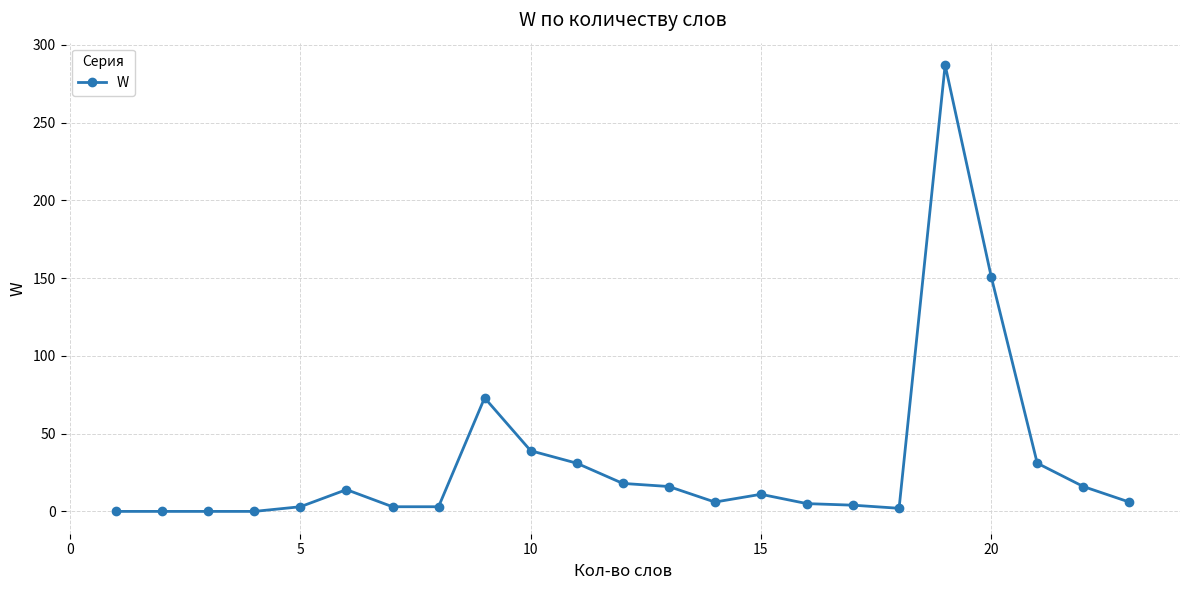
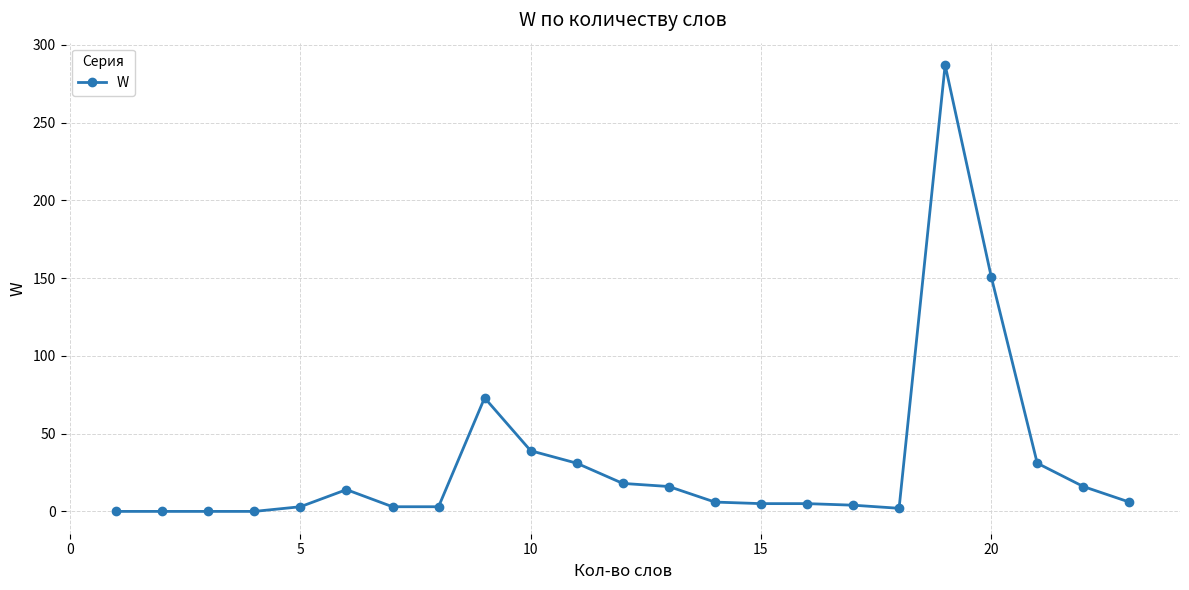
  {
    "5": 3,
    "10": 39,
-   "15": 11,
+   "15": 5,
    "20": 151
  }
